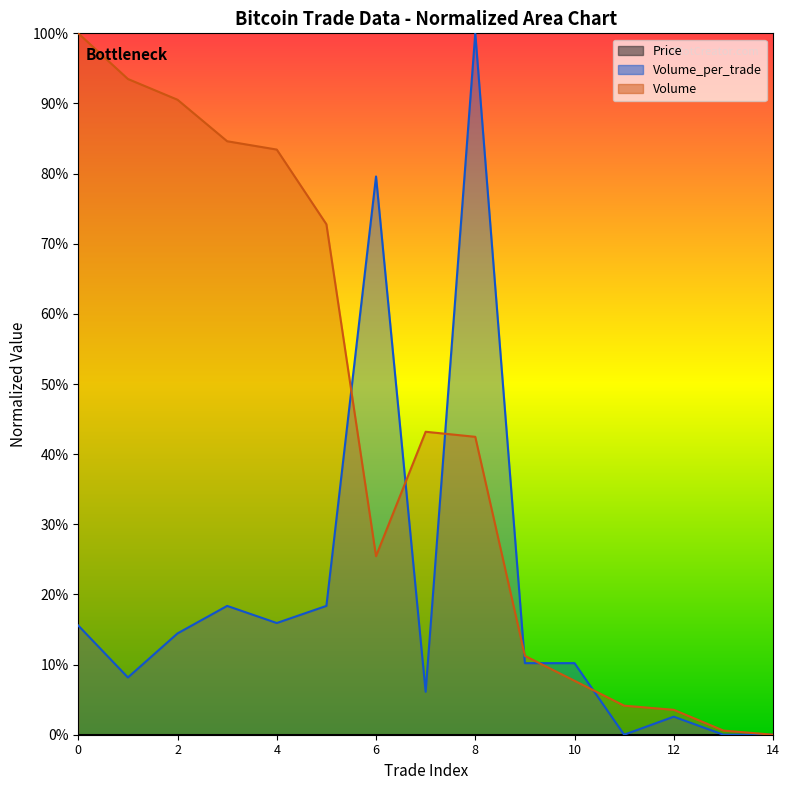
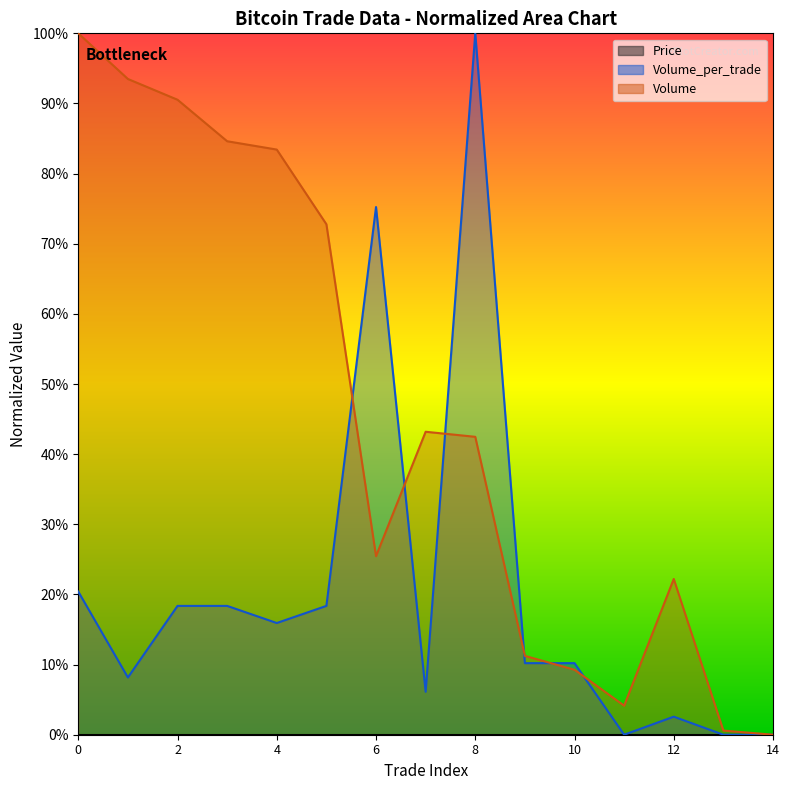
  {
    "Price": {
      "0": "0%",
      "2": "0%",
      "4": "0%",
      "6": "0%",
      "8": "0%",
      "10": "0%",
      "12": "0%"
    },
    "Volume_per_trade": {
-     "0": "16%",
-     "2": "14%",
+     "0": "20%",
+     "2": "18%",
      "4": "16%",
-     "6": "80%",
+     "6": "75%",
      "8": "100%",
      "10": "10%",
      "12": "3%"
    },
    "Volume": {
      "0": "100%",
      "2": "91%",
      "4": "83%",
      "6": "25%",
      "8": "42%",
-     "10": "8%",
-     "12": "4%"
+     "10": "9%",
+     "12": "22%"
    }
  }
